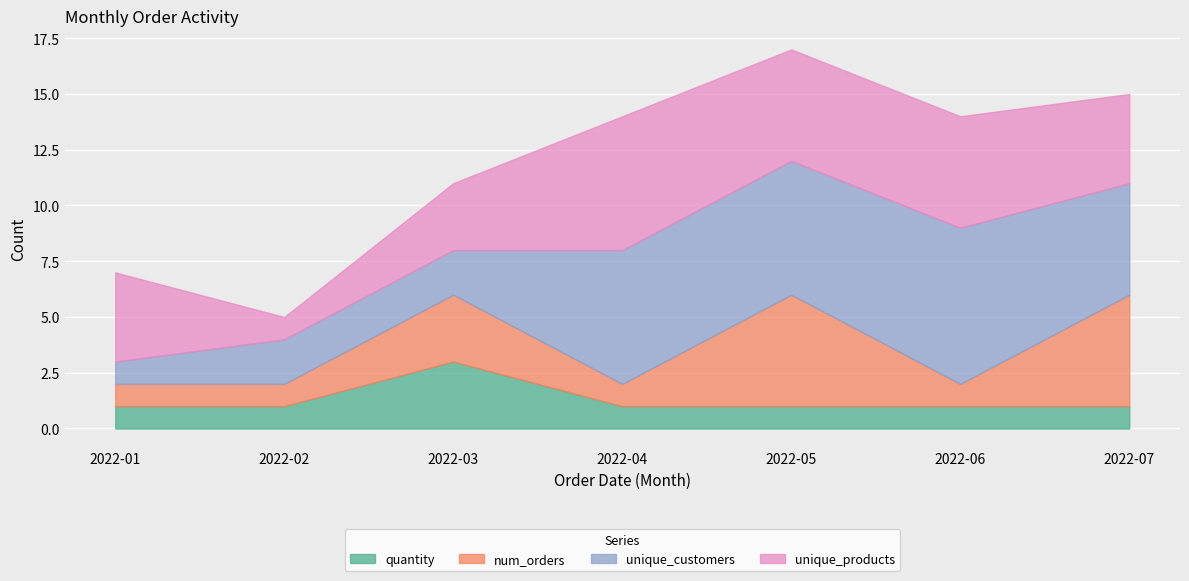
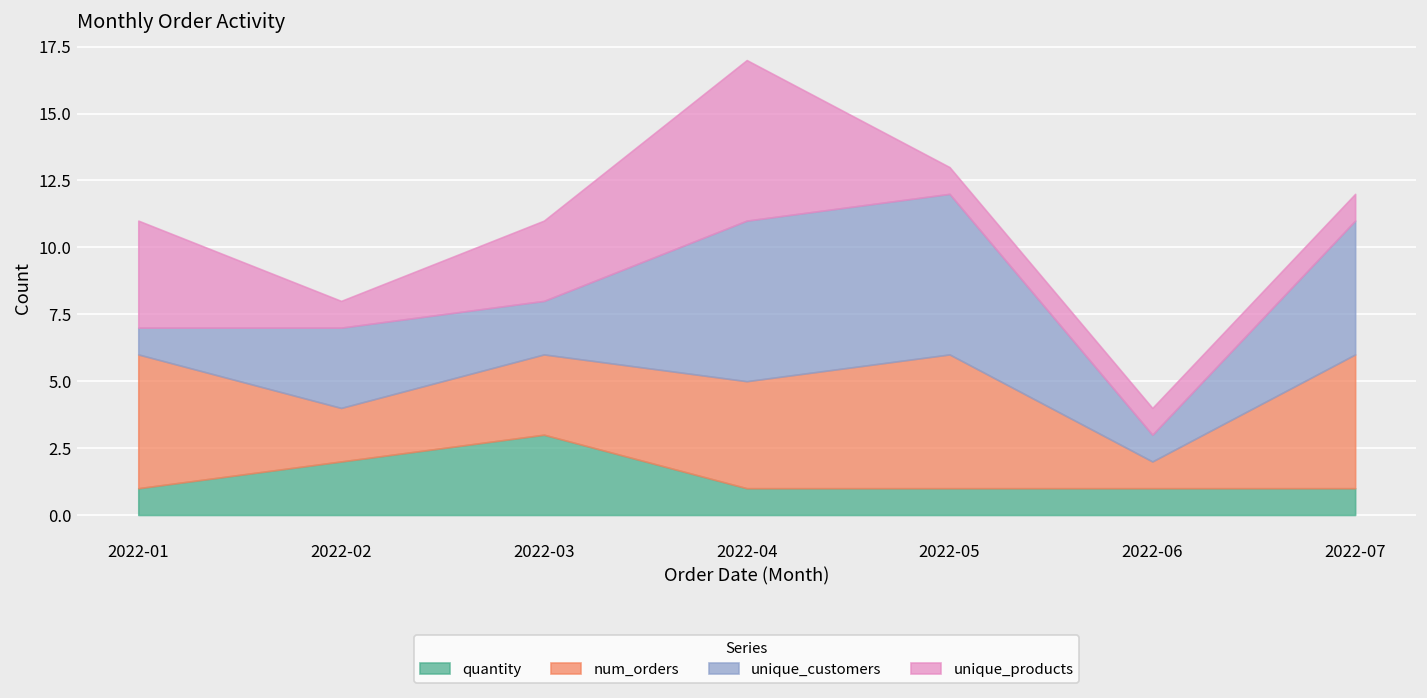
  {
    "quantity": {
      "2022-01": 1,
-     "2022-02": 1,
+     "2022-02": 2,
      "2022-03": 3,
      "2022-04": 1,
      "2022-05": 1,
      "2022-06": 1,
      "2022-07": 1
    },
    "num_orders": {
-     "2022-01": 1,
-     "2022-02": 1,
-     "2022-04": 1
+     "2022-01": 5,
+     "2022-02": 2,
+     "2022-04": 4
    },
    "unique_customers": {
      "2022-01": 1,
-     "2022-02": 2,
+     "2022-02": 3,
      "2022-03": 2,
      "2022-04": 6,
      "2022-05": 6,
-     "2022-06": 7,
+     "2022-06": 1,
      "2022-07": 5
    },
    "unique_products": {
      "2022-01": 4,
      "2022-02": 1,
      "2022-03": 3,
      "2022-04": 6,
-     "2022-05": 5,
-     "2022-06": 5,
-     "2022-07": 4
+     "2022-05": 1,
+     "2022-06": 1,
+     "2022-07": 1
    }
  }
